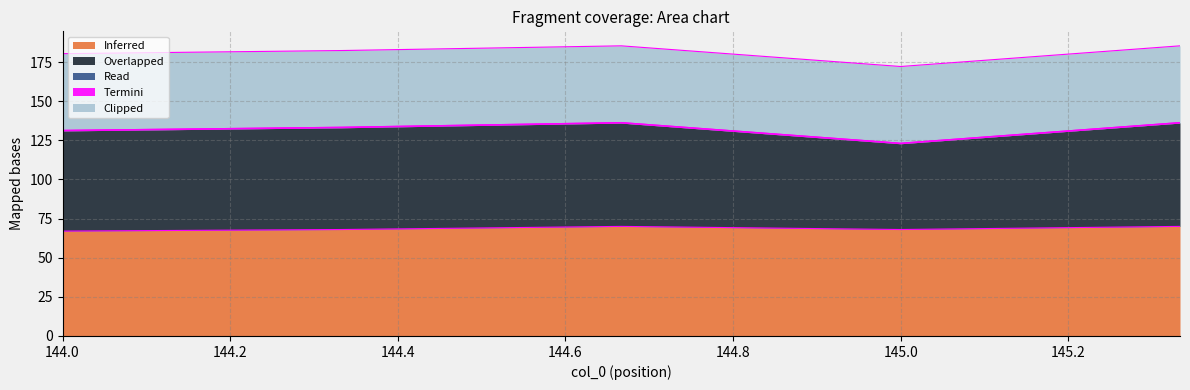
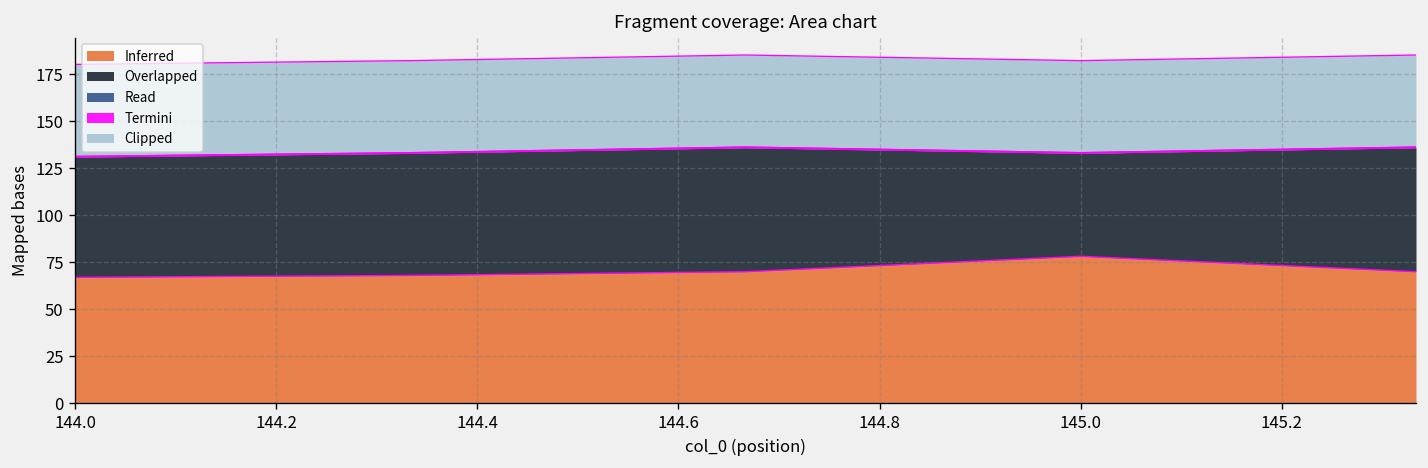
  {
    "Inferred": {
      "144.0": 67,
-     "145.0": 68
+     "145.0": 78
    },
    "Clipped": {
      "144.0": 49,
      "145.0": 49
    }
  }
